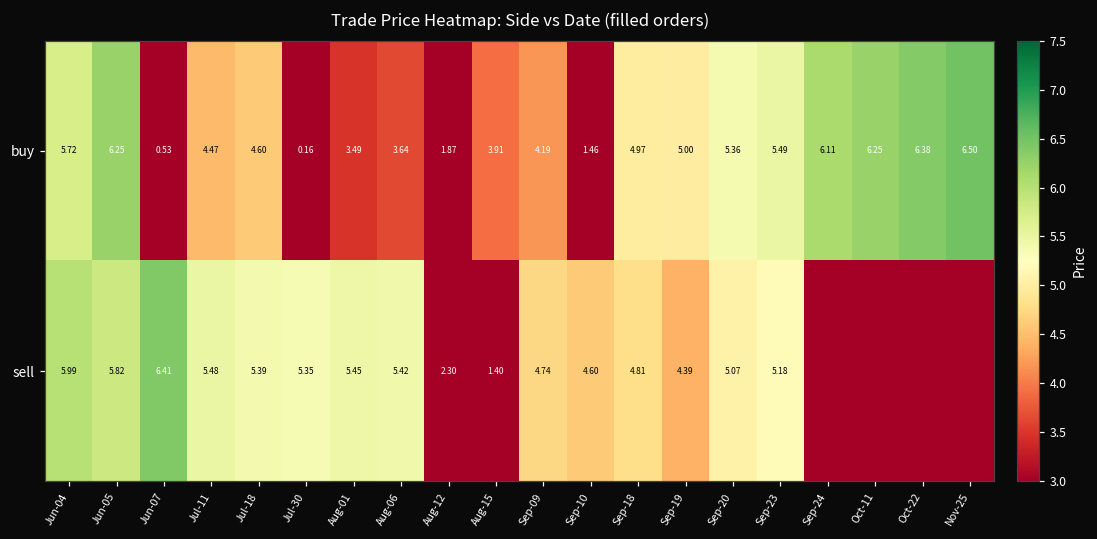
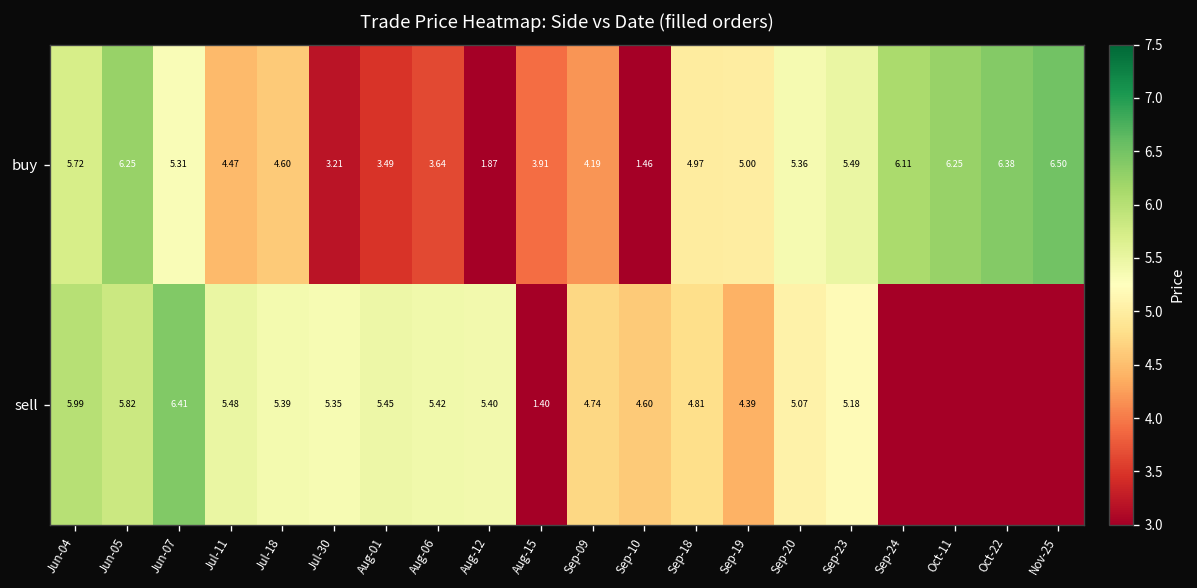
  {
    "buy": {
      "Jun-04": 5.72,
      "Jun-05": 6.25,
-     "Jun-07": 0.53,
+     "Jun-07": 5.31,
      "Jul-11": 4.47,
      "Jul-18": 4.60,
-     "Jul-30": 0.16,
+     "Jul-30": 3.21,
      "Aug-01": 3.49,
      "Aug-06": 3.64,
      "Aug-12": 1.87,
      "Aug-15": 3.91,
      "Sep-09": 4.19,
      "Sep-10": 1.46,
      "Sep-18": 4.97,
      "Sep-19": 5.00,
      "Sep-20": 5.36,
      "Sep-23": 5.49,
      "Sep-24": 6.11,
      "Oct-11": 6.25,
      "Oct-22": 6.38,
      "Nov-25": 6.50
    },
    "sell": {
      "Jun-04": 5.99,
      "Jun-05": 5.82,
      "Jun-07": 6.41,
      "Jul-11": 5.48,
      "Jul-18": 5.39,
      "Jul-30": 5.35,
      "Aug-01": 5.45,
      "Aug-06": 5.42,
-     "Aug-12": 2.30,
+     "Aug-12": 5.40,
      "Aug-15": 1.40,
      "Sep-09": 4.74,
      "Sep-10": 4.60,
      "Sep-18": 4.81,
      "Sep-19": 4.39,
      "Sep-20": 5.07,
      "Sep-23": 5.18
    }
  }
